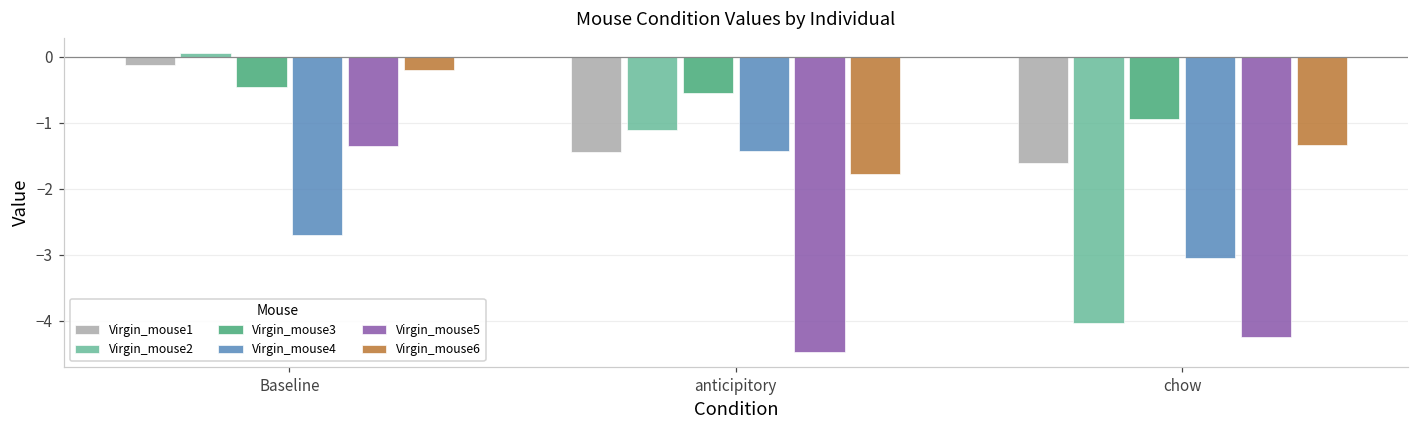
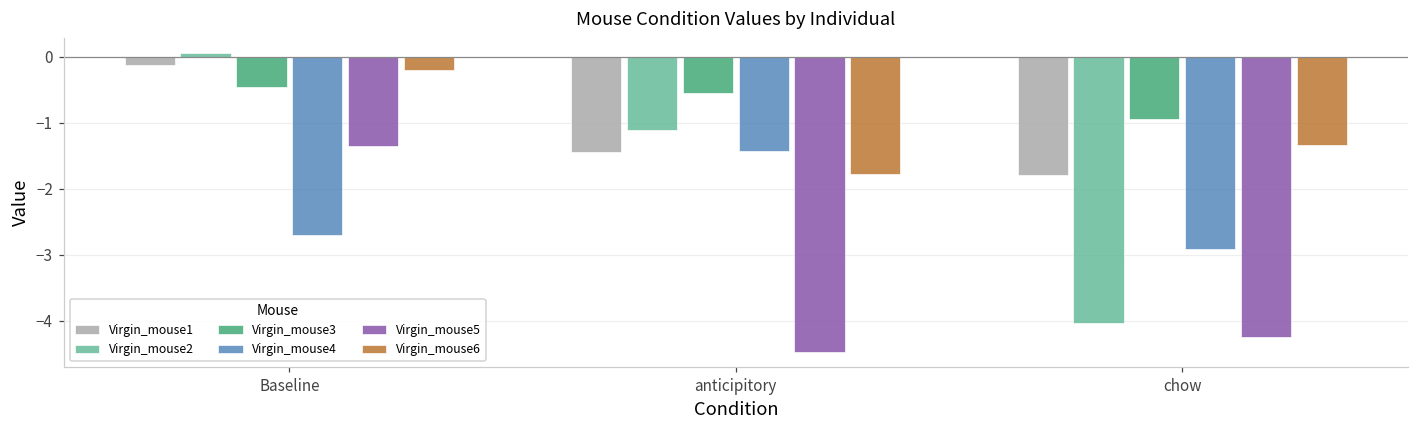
  {
    "Virgin_mouse1": {
      "Baseline": -0.1,
      "anticipitory": -1.4,
-     "chow": -1.6
+     "chow": -1.8
    },
    "Virgin_mouse4": {
      "Baseline": -2.7,
      "anticipitory": -1.4,
-     "chow": -3.1
+     "chow": -2.9
    },
    "Virgin_mouse5": {
      "Baseline": -1.4,
      "anticipitory": -4.5,
      "chow": -4.2
    },
    "Virgin_mouse6": {
      "Baseline": -0.2,
      "anticipitory": -1.8,
      "chow": -1.3
    }
  }
